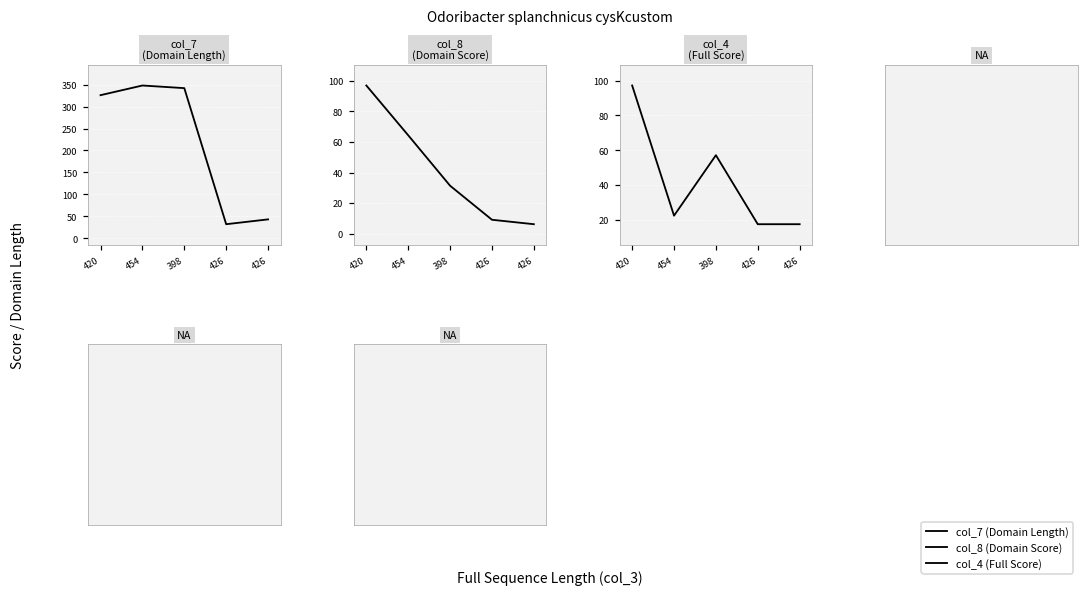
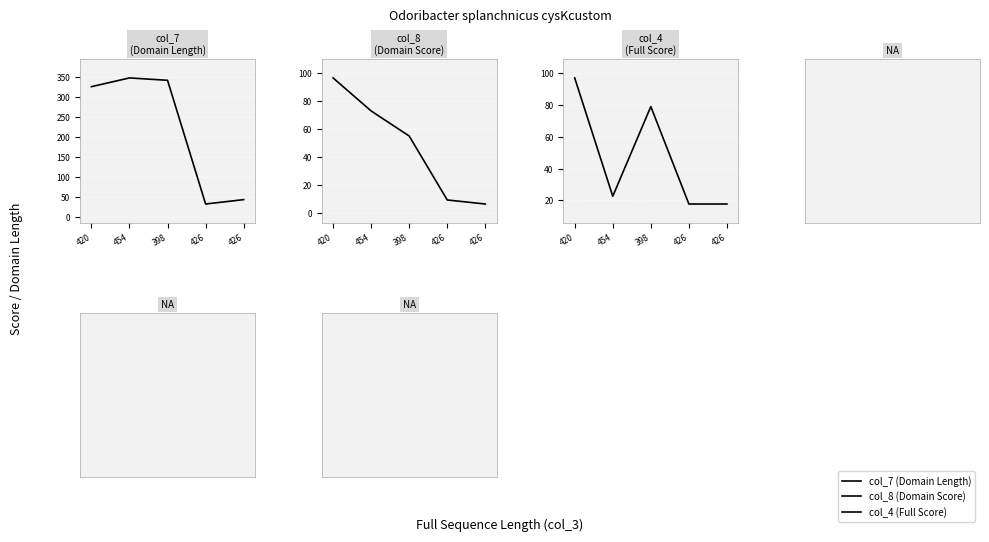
  {
    "col_7 (Domain Length)": {
      "420": 330,
      "454": 350,
      "398": 340
    },
    "col_8 (Domain Score)": {
      "420": 97,
-     "454": 64,
-     "398": 31
+     "454": 73,
+     "398": 55
    },
    "col_4 (Full Score)": {
      "420": 97,
      "454": 23,
-     "398": 57
+     "398": 79
    }
  }
